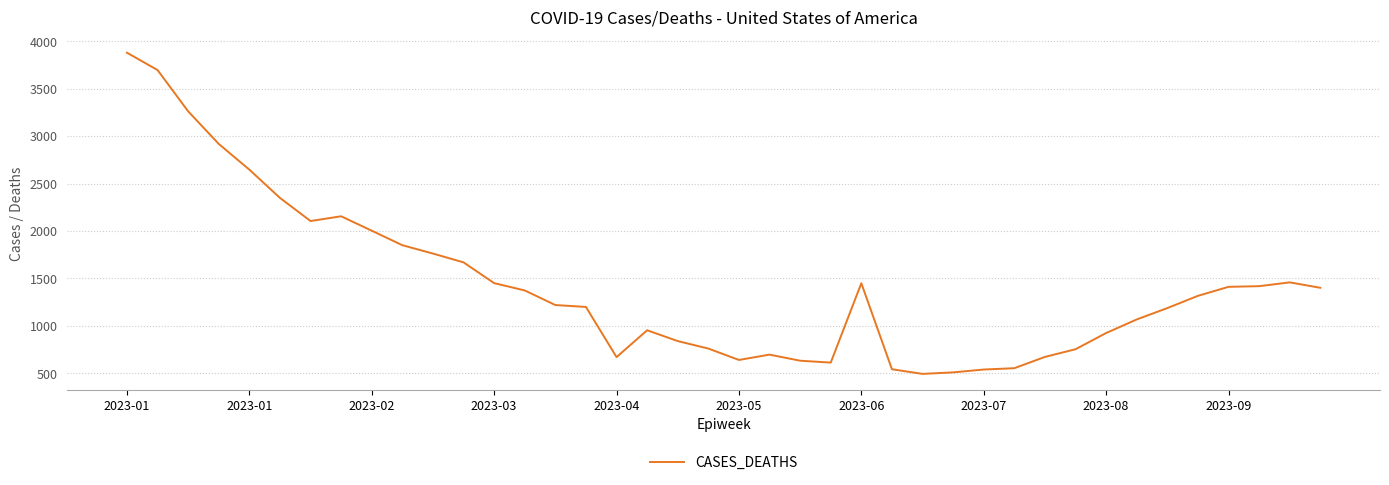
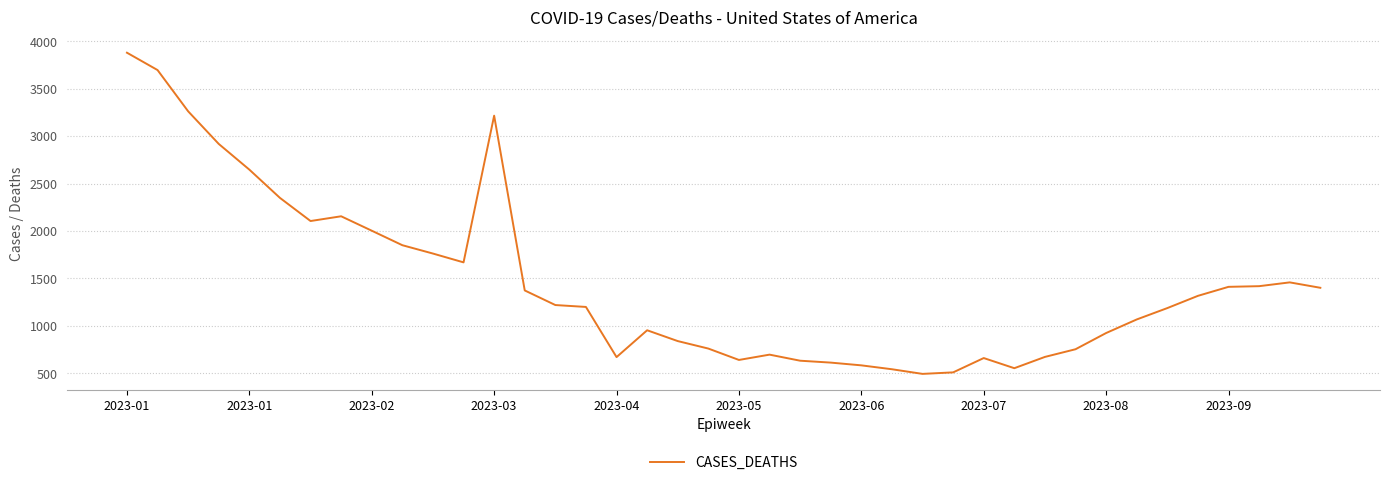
  {
    "2023-02": 2000,
-   "2023-03": 1500,
+   "2023-03": 3200,
    "2023-04": 700,
    "2023-05": 600,
-   "2023-06": 1500,
-   "2023-07": 500,
+   "2023-06": 600,
+   "2023-07": 700,
    "2023-08": 900,
    "2023-09": 1400
  }
